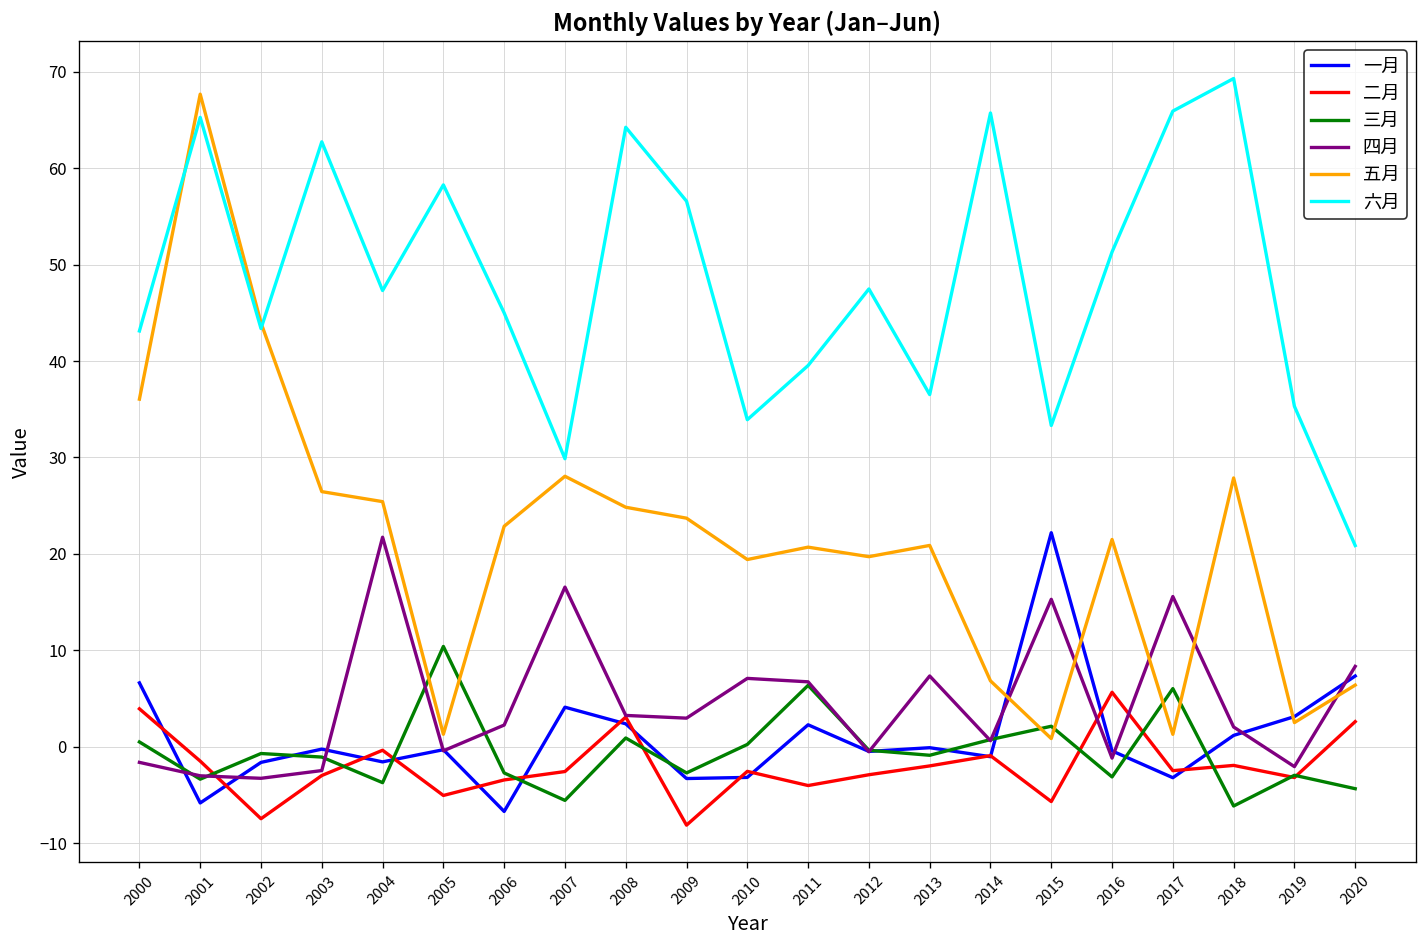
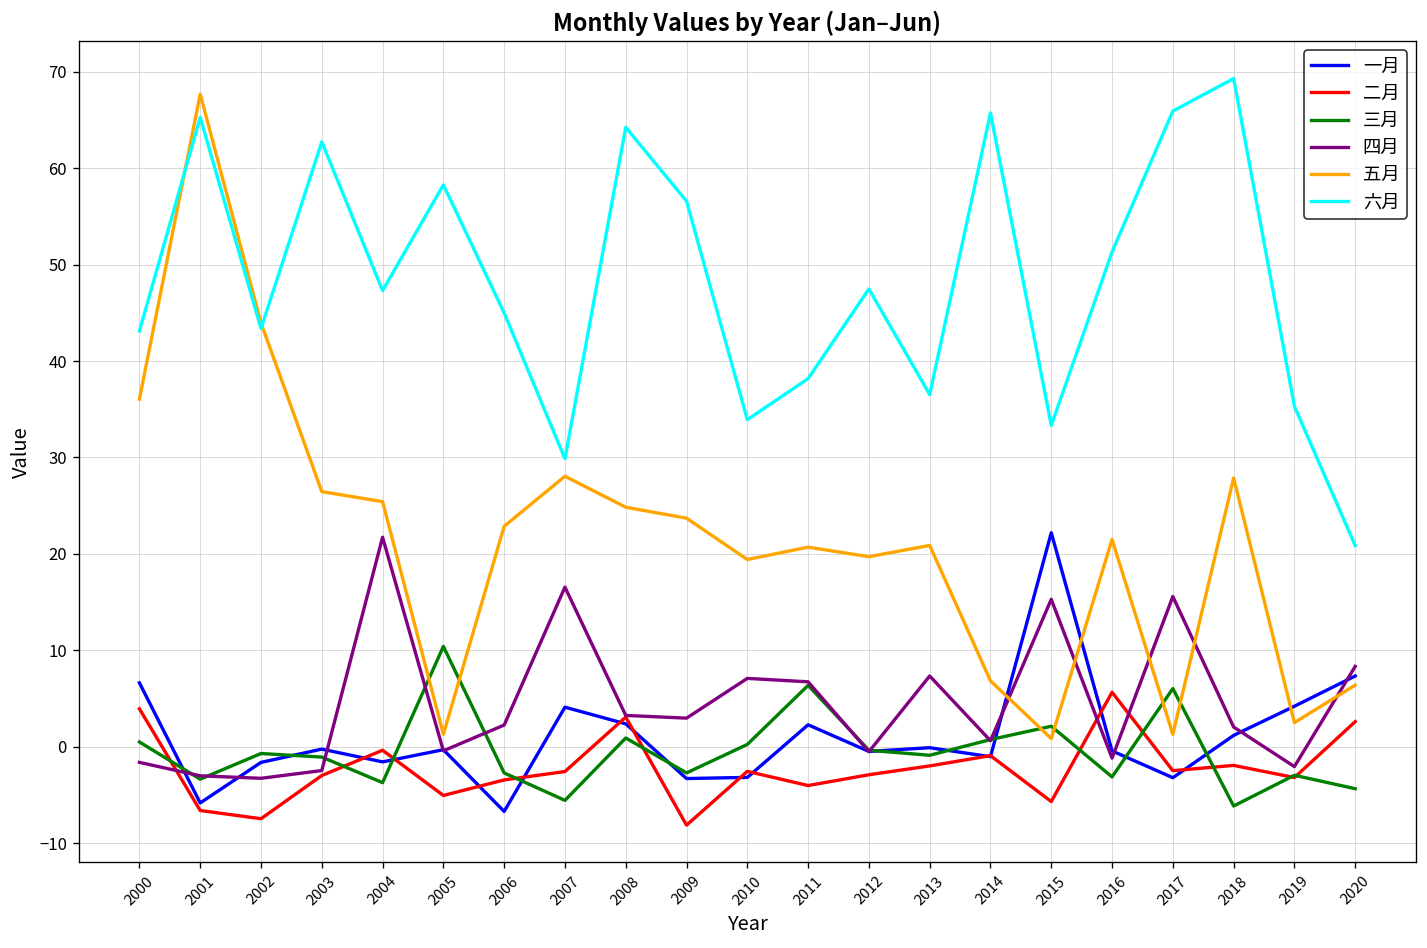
  {
    "一月": {
      "2000": 7,
      "2001": -6,
      "2002": -2,
      "2003": 0,
      "2004": -2,
      "2006": -7,
      "2007": 4,
      "2008": 2,
      "2009": -3,
      "2010": -3,
      "2011": 2,
      "2013": 0,
      "2015": 22,
      "2016": 0,
      "2017": -3,
      "2018": 1,
-     "2019": 3,
+     "2019": 4,
      "2020": 7
    },
    "二月": {
      "2000": 4,
-     "2001": -1,
+     "2001": -7,
      "2002": -7,
      "2003": -3,
      "2004": 0,
      "2005": -5,
      "2006": -3,
      "2007": -3,
      "2009": -8,
      "2010": -3,
      "2011": -4,
      "2012": -3,
      "2013": -2,
      "2015": -6,
      "2016": 6,
      "2017": -2,
      "2018": -2,
      "2020": 3
    },
    "三月": {
      "2000": 0,
      "2001": -3,
      "2002": -1,
      "2003": -1,
      "2004": -4,
      "2005": 10,
      "2006": -3,
      "2007": -6,
      "2008": 1,
      "2009": -3,
      "2010": 0,
      "2011": 6,
      "2013": -1,
      "2015": 2,
      "2016": -3,
      "2017": 6,
      "2018": -6,
      "2020": -4
    },
    "四月": {
      "2000": -2,
      "2001": -3,
      "2002": -3,
      "2003": -2,
      "2004": 22,
      "2006": 2,
      "2007": 17,
      "2009": 3,
      "2010": 7,
      "2011": 7,
      "2013": 7,
      "2015": 15,
      "2016": -1,
      "2017": 16,
      "2018": 2,
      "2019": -2,
      "2020": 8
    },
    "五月": {
      "2000": 36,
      "2001": 68,
      "2002": 44,
      "2003": 26,
      "2004": 25,
      "2005": 1,
      "2006": 23,
      "2007": 28,
      "2008": 25,
      "2009": 24,
      "2010": 19,
      "2011": 21,
      "2012": 20,
      "2013": 21,
      "2014": 7,
      "2015": 1,
      "2016": 21,
      "2017": 1,
      "2018": 28,
      "2019": 2,
      "2020": 6
    },
    "六月": {
      "2000": 43,
      "2001": 65,
      "2002": 43,
      "2003": 63,
      "2004": 47,
      "2005": 58,
      "2006": 45,
      "2007": 30,
      "2008": 64,
      "2009": 57,
      "2010": 34,
-     "2011": 40,
+     "2011": 38,
      "2012": 47,
      "2013": 37,
      "2014": 66,
      "2015": 33,
      "2016": 51,
      "2017": 66,
      "2018": 69,
      "2019": 35,
      "2020": 21
    }
  }
